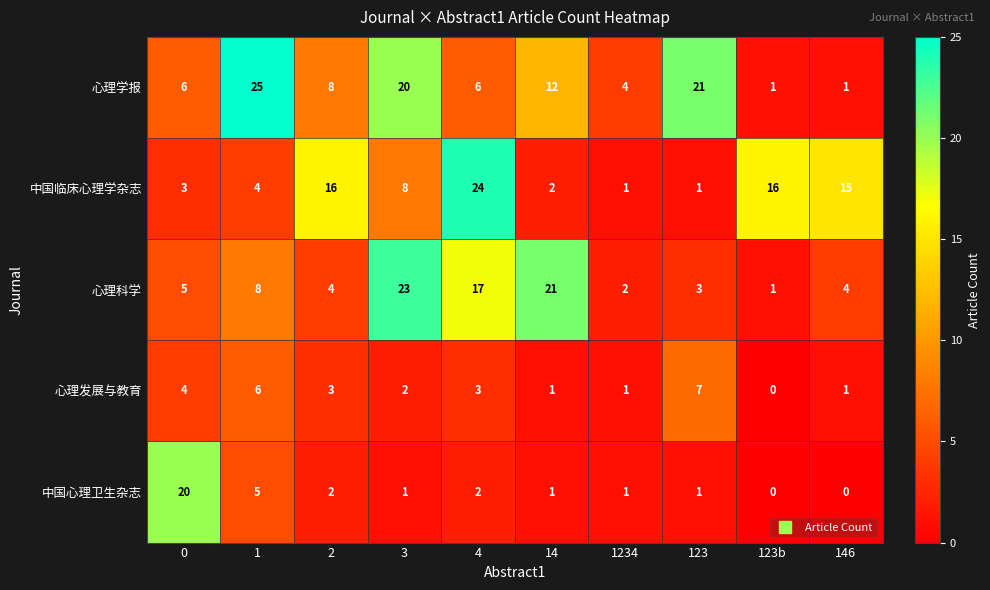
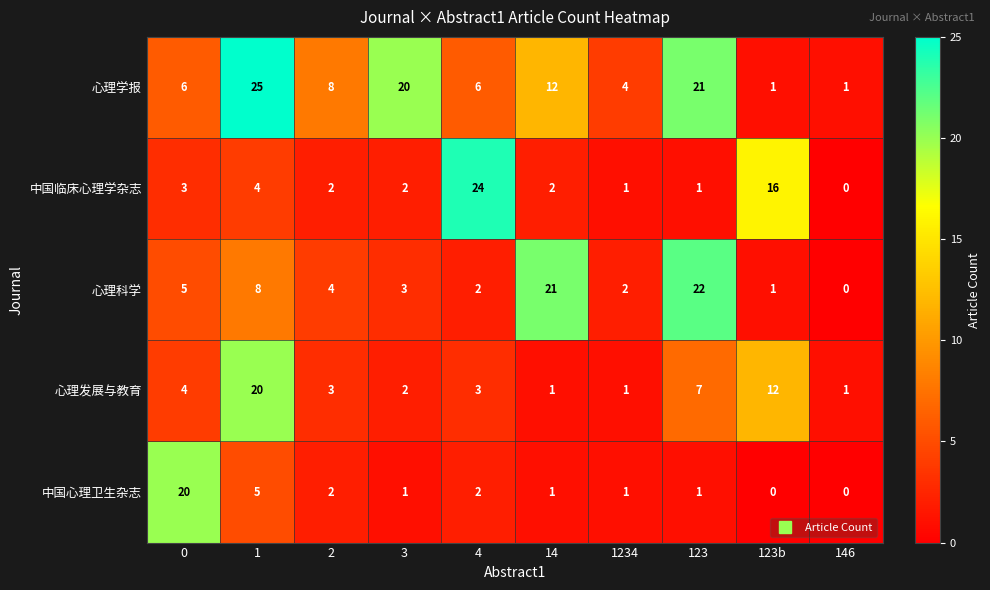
  {
    "心理学报": {
      "0": 6,
      "1": 25,
      "2": 8,
      "3": 20,
      "4": 6,
      "14": 12,
      "1234": 4,
      "123": 21,
      "123b": 1,
      "146": 1
    },
    "中国临床心理学杂志": {
      "0": 3,
      "1": 4,
-     "2": 16,
-     "3": 8,
+     "2": 2,
+     "3": 2,
      "4": 24,
      "14": 2,
      "1234": 1,
      "123": 1,
      "123b": 16,
-     "146": 15
+     "146": 0
    },
    "心理科学": {
      "0": 5,
      "1": 8,
      "2": 4,
-     "3": 23,
-     "4": 17,
+     "3": 3,
+     "4": 2,
      "14": 21,
      "1234": 2,
-     "123": 3,
+     "123": 22,
      "123b": 1,
-     "146": 4
+     "146": 0
    },
    "心理发展与教育": {
      "0": 4,
-     "1": 6,
+     "1": 20,
      "2": 3,
      "3": 2,
      "4": 3,
      "14": 1,
      "1234": 1,
      "123": 7,
-     "123b": 0,
+     "123b": 12,
      "146": 1
    },
    "中国心理卫生杂志": {
      "0": 20,
      "1": 5,
      "2": 2,
      "3": 1,
      "4": 2,
      "14": 1,
      "1234": 1,
      "123": 1,
      "123b": 0,
      "146": 0
    }
  }
